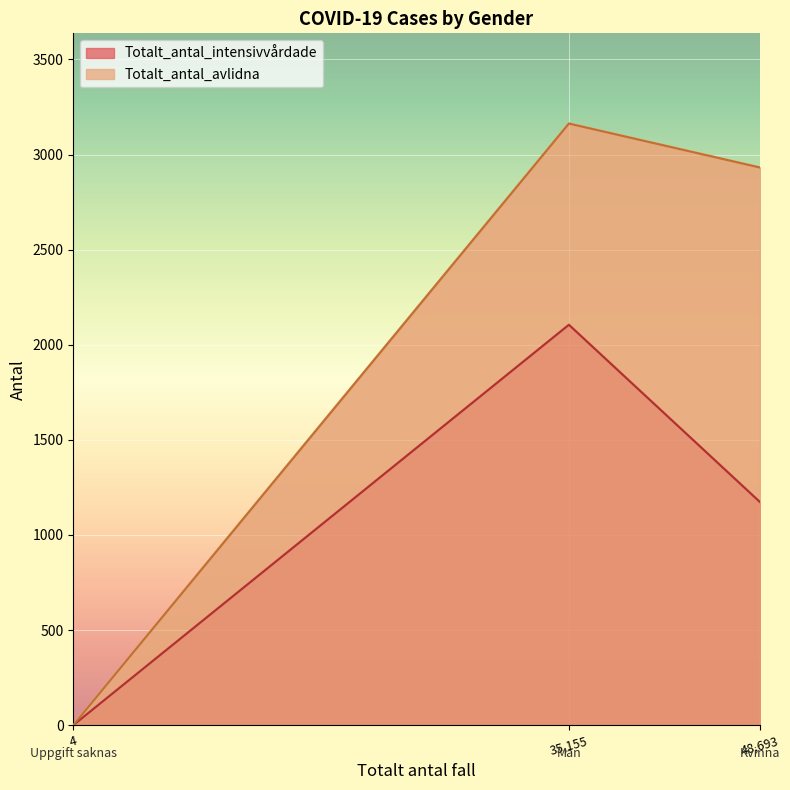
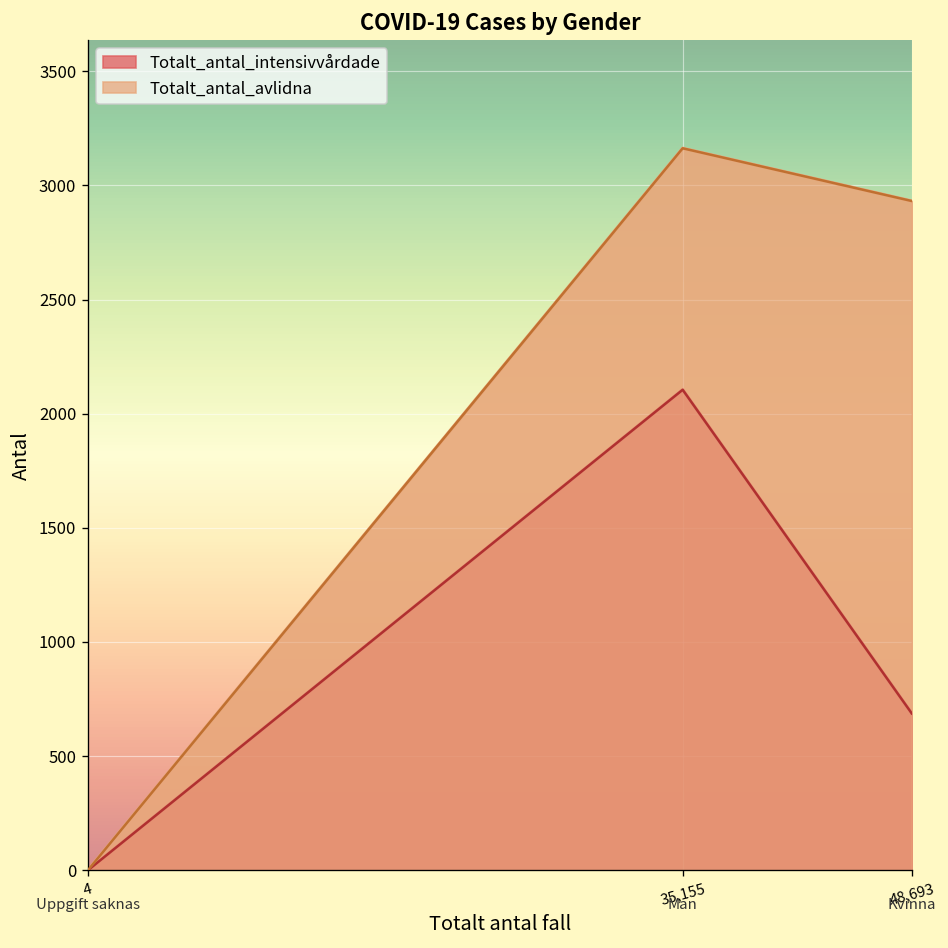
  {
    "Totalt_antal_intensivvårdade": {
      "35,155": 2110,
-     "48,693": 1170
+     "48,693": 690
    },
    "Totalt_antal_avlidna": {
      "35,155": 3160,
      "48,693": 2930
    }
  }
